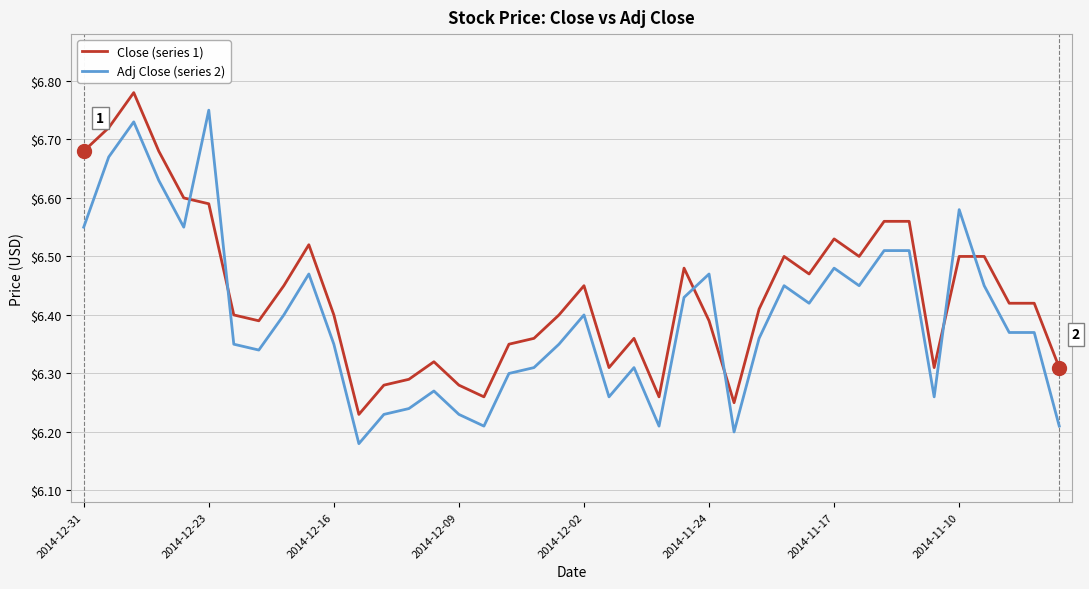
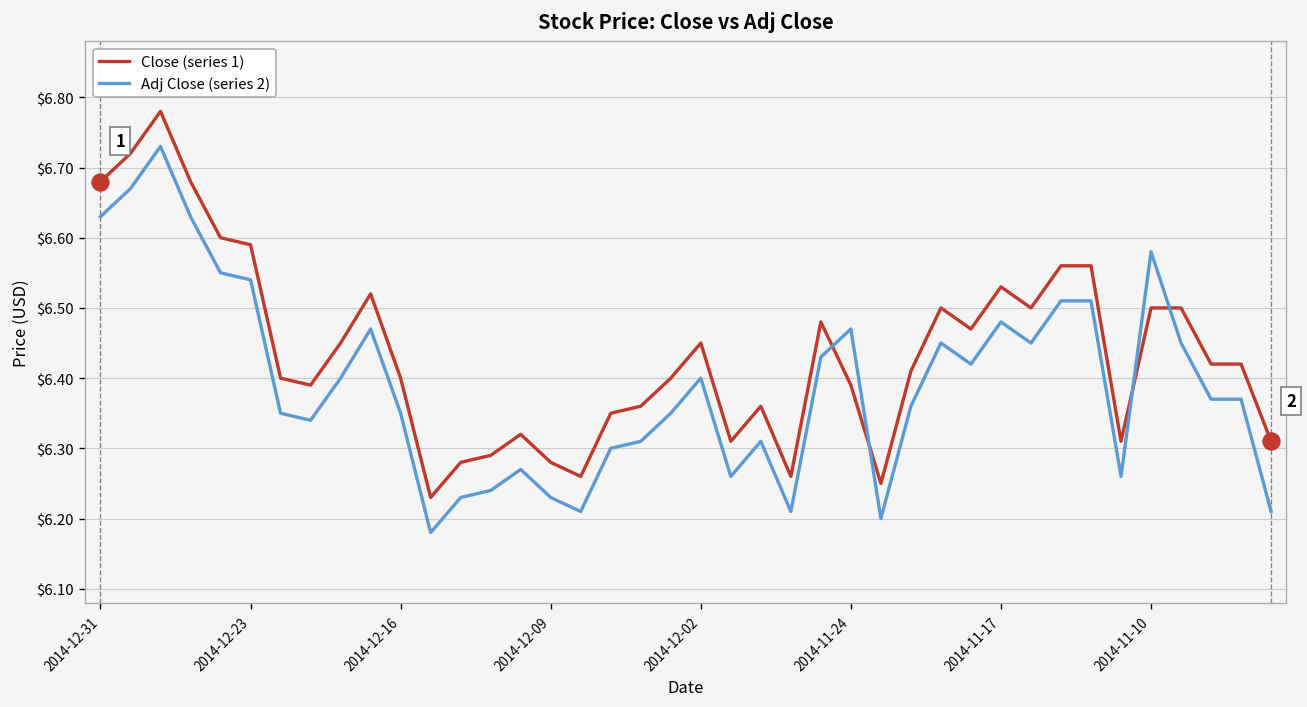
  {
    "Adj Close (series 2)": {
-     "2014-12-31": "$6.55",
-     "2014-12-23": "$6.75",
+     "2014-12-31": "$6.63",
+     "2014-12-23": "$6.54",
      "2014-12-16": "$6.35",
      "2014-12-09": "$6.23",
      "2014-12-02": "$6.40",
      "2014-11-24": "$6.47",
      "2014-11-17": "$6.48",
      "2014-11-10": "$6.58"
    }
  }
